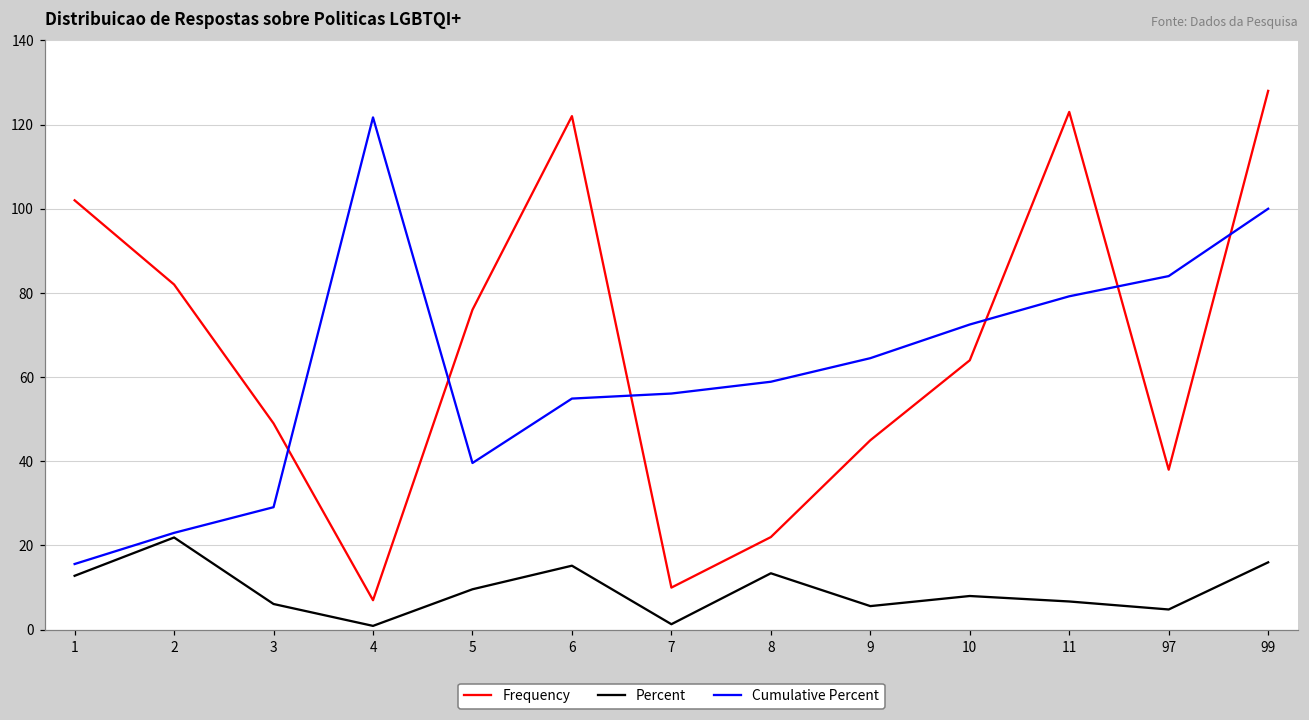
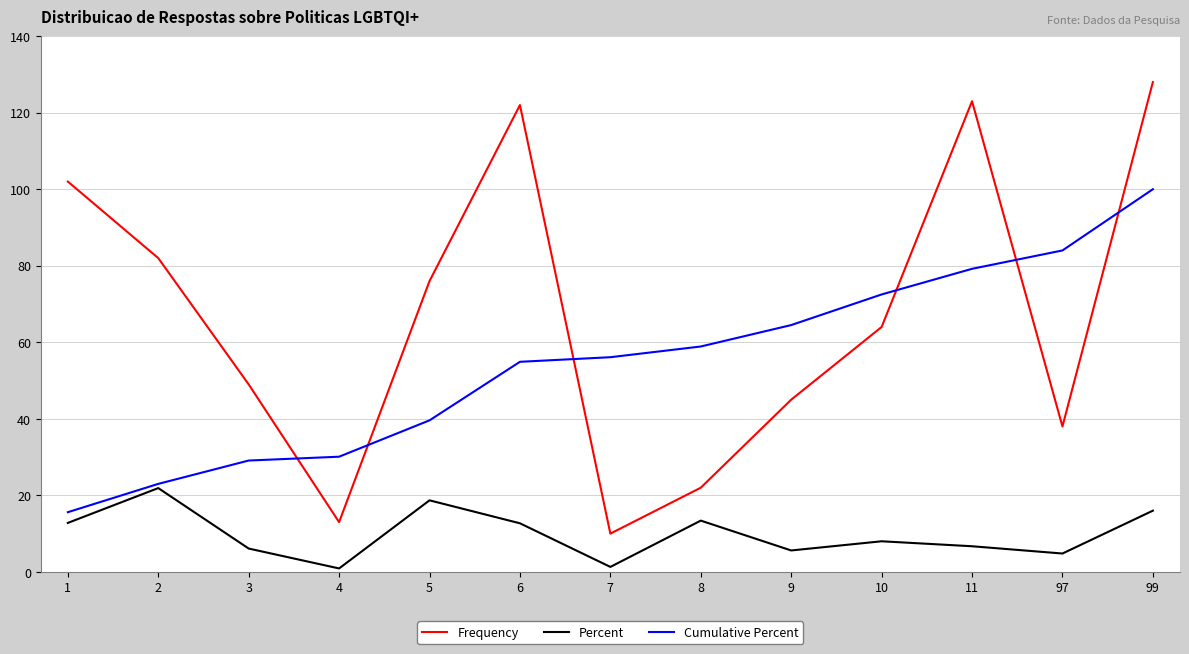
  {
    "Frequency": {
      "1": 102,
      "2": 82,
      "3": 49,
-     "4": 7,
+     "4": 13,
      "5": 76,
      "6": 122,
      "7": 10,
      "8": 22,
      "9": 45,
      "10": 64,
      "11": 123,
      "97": 38,
      "99": 128
    },
    "Percent": {
      "1": 13,
      "2": 22,
      "3": 6,
      "4": 1,
-     "5": 10,
-     "6": 15,
+     "5": 19,
+     "6": 13,
      "7": 1,
      "8": 13,
      "9": 6,
      "10": 8,
      "11": 7,
      "97": 5,
      "99": 16
    },
    "Cumulative Percent": {
      "1": 16,
      "2": 23,
      "3": 29,
-     "4": 122,
+     "4": 30,
      "5": 40,
      "6": 55,
      "7": 56,
      "8": 59,
      "9": 65,
      "10": 73,
      "11": 79,
      "97": 84,
      "99": 100
    }
  }
